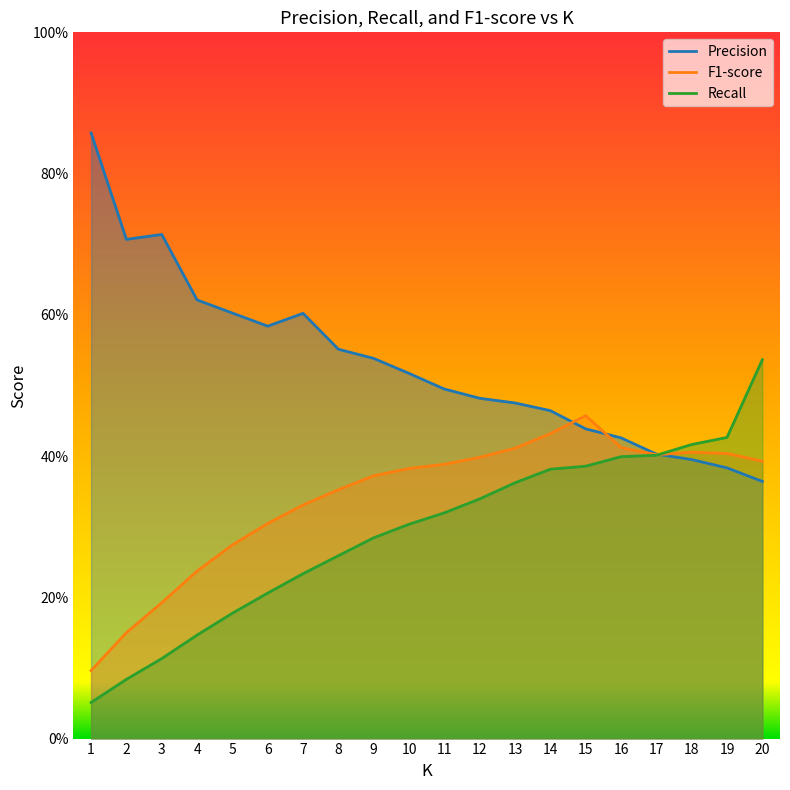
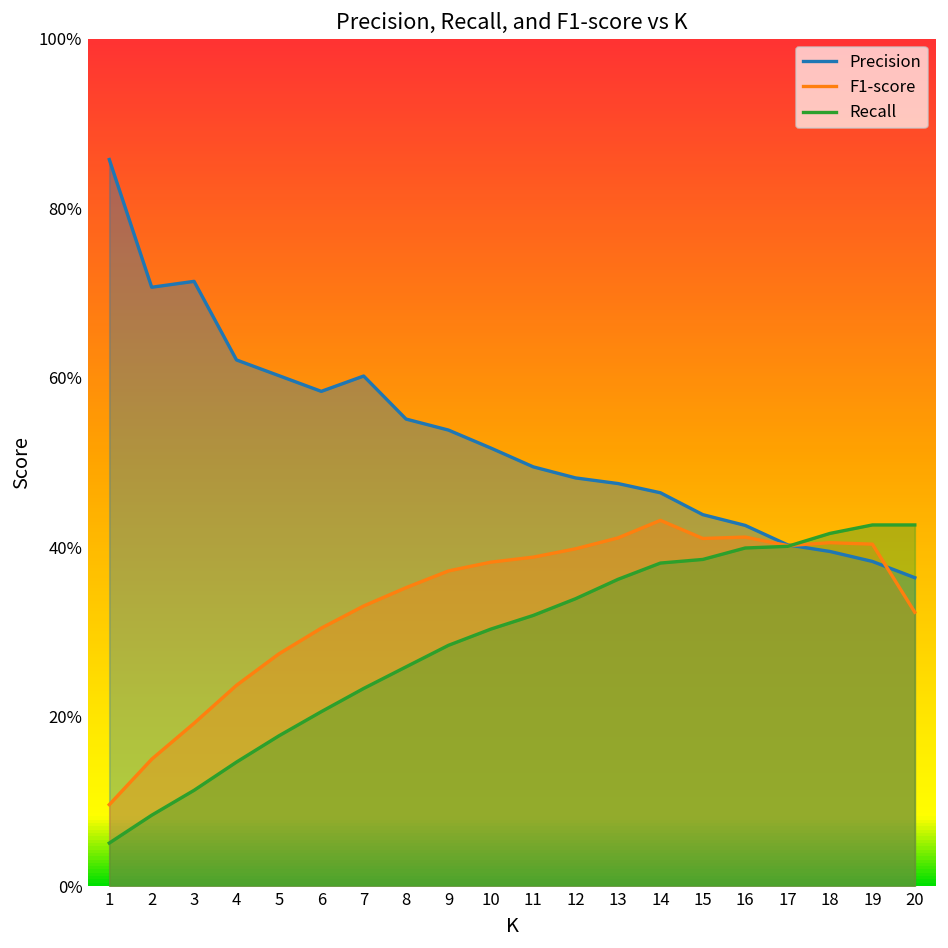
  {
    "Precision": {
      "1": "86%",
      "2": "71%",
      "3": "71%",
      "4": "62%",
      "5": "60%",
      "6": "58%",
      "7": "60%",
      "8": "55%",
      "9": "54%",
      "10": "52%",
      "11": "49%",
      "12": "48%",
      "13": "48%",
      "14": "46%",
      "15": "44%",
      "16": "43%",
      "18": "40%",
      "19": "38%",
      "20": "36%"
    },
    "F1-score": {
      "1": "10%",
      "2": "15%",
      "3": "19%",
      "4": "24%",
      "5": "27%",
      "6": "30%",
      "7": "33%",
      "8": "35%",
      "9": "37%",
      "10": "38%",
      "11": "39%",
      "12": "40%",
      "13": "41%",
      "14": "43%",
-     "15": "46%",
+     "15": "41%",
      "16": "41%",
      "18": "41%",
      "19": "40%",
-     "20": "39%"
+     "20": "32%"
    },
    "Recall": {
      "1": "5%",
      "2": "8%",
      "3": "11%",
      "4": "15%",
      "5": "18%",
      "6": "21%",
      "7": "23%",
      "8": "26%",
      "9": "28%",
      "10": "30%",
      "11": "32%",
      "12": "34%",
      "13": "36%",
      "14": "38%",
      "15": "39%",
      "16": "40%",
      "18": "42%",
      "19": "43%",
-     "20": "54%"
+     "20": "43%"
    }
  }
